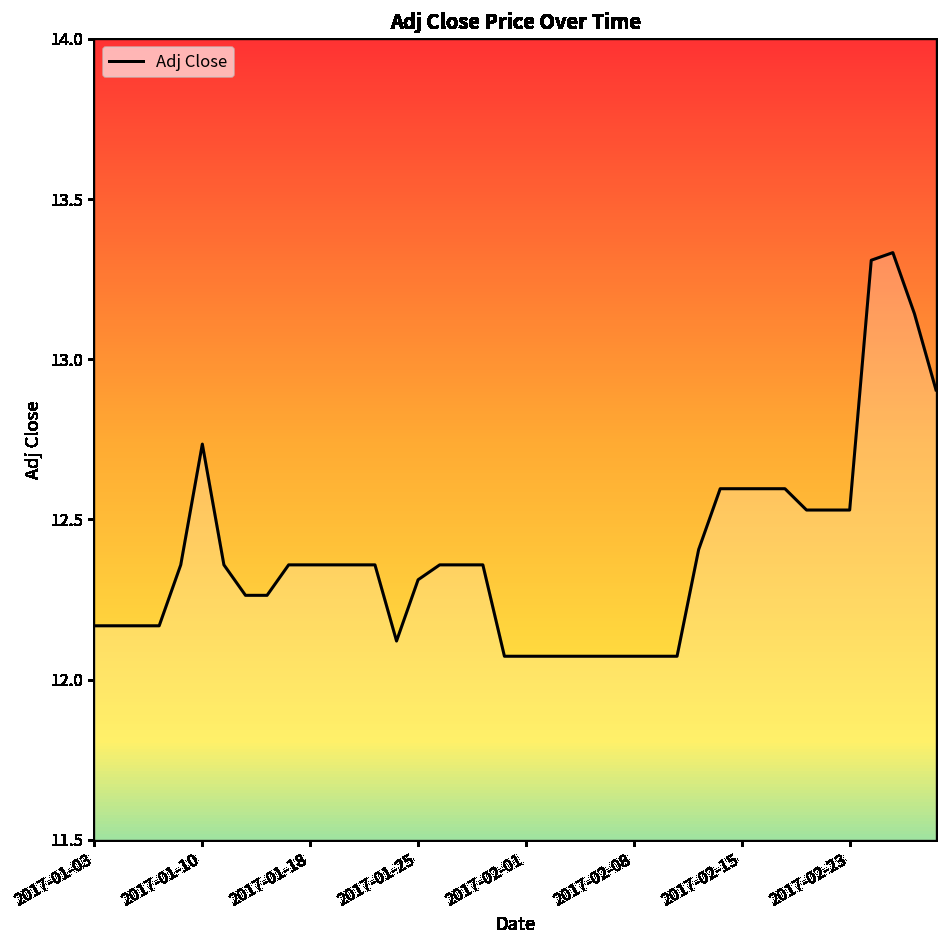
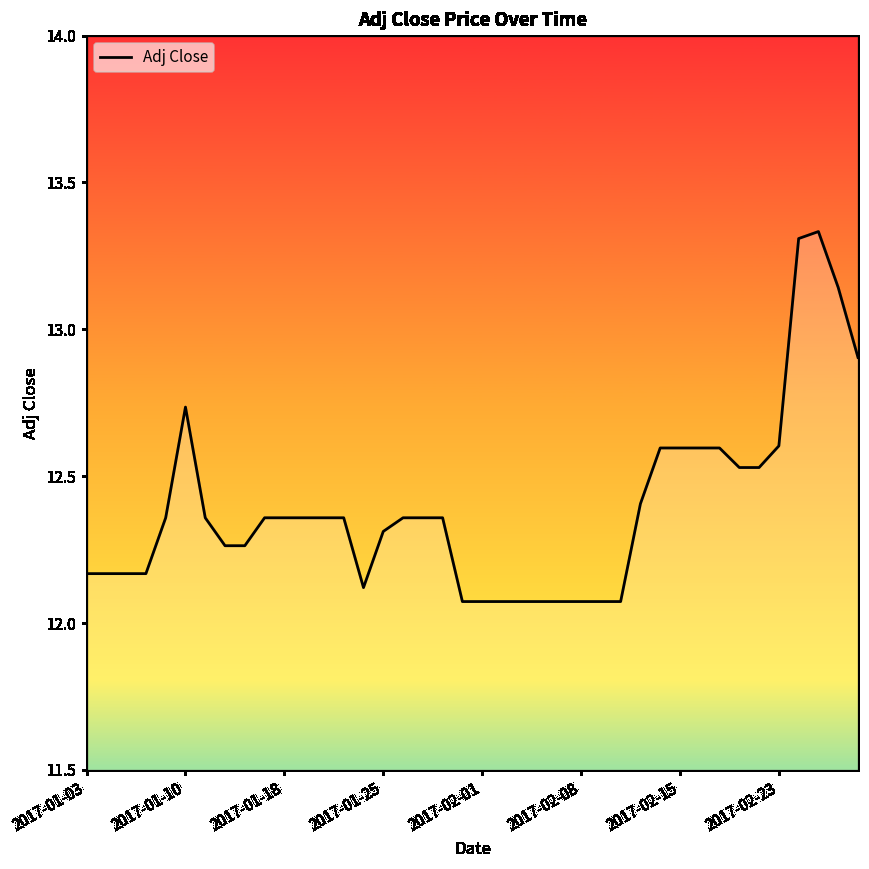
  {
    "2017-01-03": 12.17,
    "2017-01-10": 12.74,
    "2017-01-18": 12.36,
    "2017-01-25": 12.31,
    "2017-02-01": 12.07,
    "2017-02-08": 12.07,
    "2017-02-15": 12.60,
-   "2017-02-23": 12.53
+   "2017-02-23": 12.60
  }
